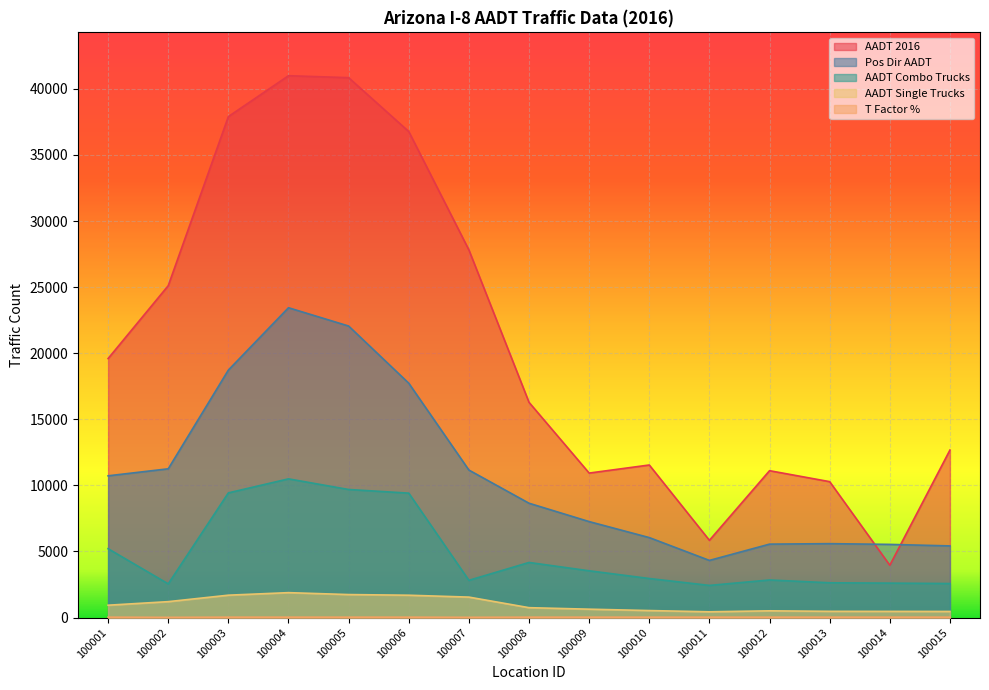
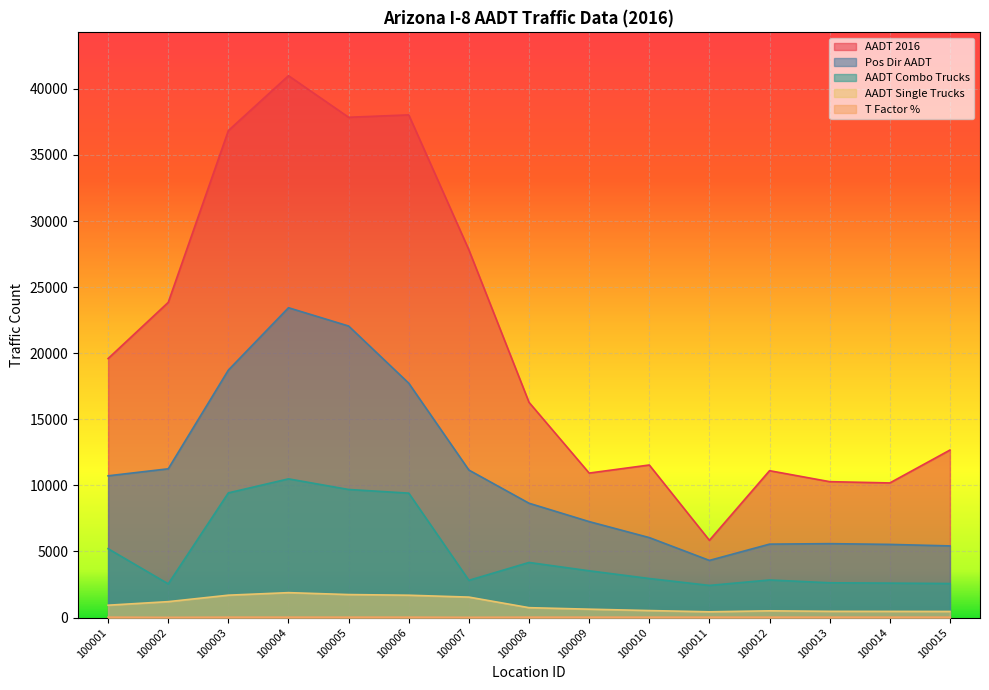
  {
    "AADT 2016": {
      "100001": 19600,
-     "100002": 25100,
-     "100003": 37900,
+     "100002": 23800,
+     "100003": 36800,
      "100004": 41000,
-     "100005": 40800,
-     "100006": 36800,
+     "100005": 37800,
+     "100006": 38000,
      "100007": 27800,
      "100008": 16300,
      "100009": 10900,
      "100010": 11500,
      "100011": 5800,
      "100012": 11100,
      "100013": 10300,
-     "100014": 4000,
+     "100014": 10200,
      "100015": 12700
    }
  }
